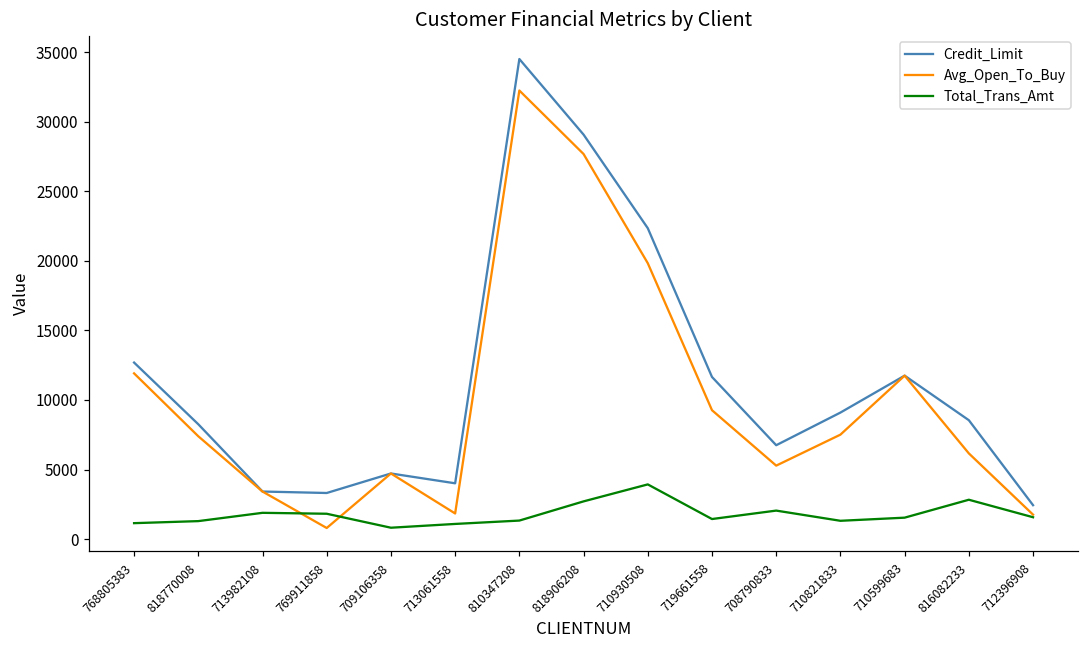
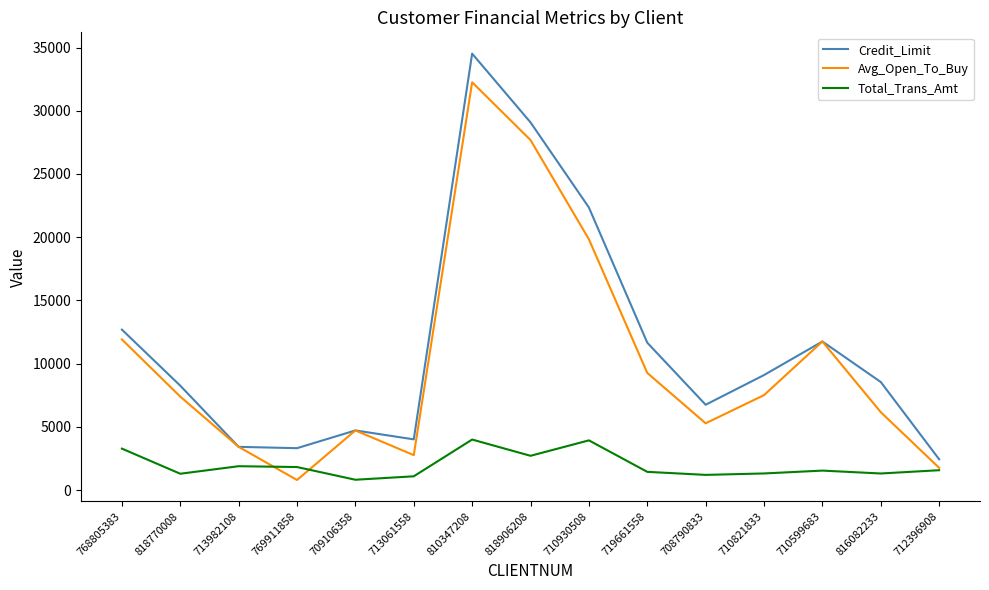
  {
    "Credit_Limit": {
      "768805383": 12700,
      "818770008": 8300,
      "769911858": 3300,
      "713061558": 4000,
      "810347208": 34500,
      "818906208": 29100,
      "710930508": 22400,
      "719661558": 11700,
      "708790833": 6700,
      "710821833": 9100,
      "816082233": 8500,
      "712396908": 2400
    },
    "Avg_Open_To_Buy": {
      "768805383": 11900,
      "818770008": 7400,
      "769911858": 800,
-     "713061558": 1800,
+     "713061558": 2800,
      "810347208": 32300,
      "818906208": 27700,
      "710930508": 19800,
      "719661558": 9300,
      "708790833": 5300,
      "710821833": 7500,
      "816082233": 6200
    },
    "Total_Trans_Amt": {
-     "768805383": 1100,
+     "768805383": 3300,
      "818770008": 1300,
      "713982108": 1900,
      "769911858": 1800,
      "709106358": 800,
      "713061558": 1100,
-     "810347208": 1300,
+     "810347208": 4000,
      "818906208": 2700,
      "710930508": 3900,
      "719661558": 1400,
-     "708790833": 2000,
+     "708790833": 1200,
      "710821833": 1300,
      "710599683": 1500,
-     "816082233": 2800
+     "816082233": 1300
    }
  }
